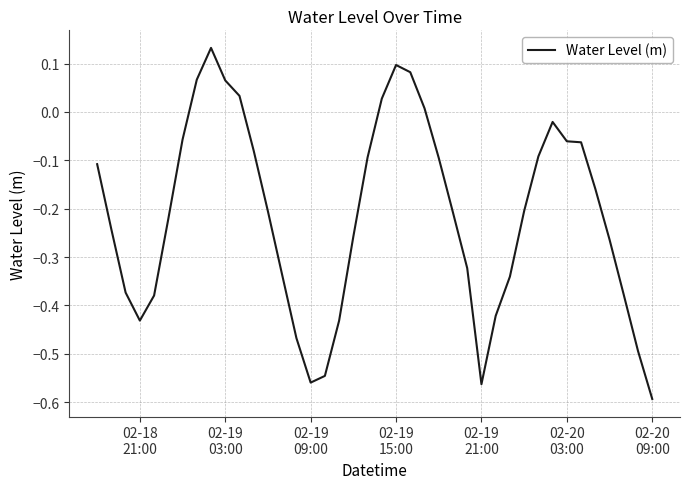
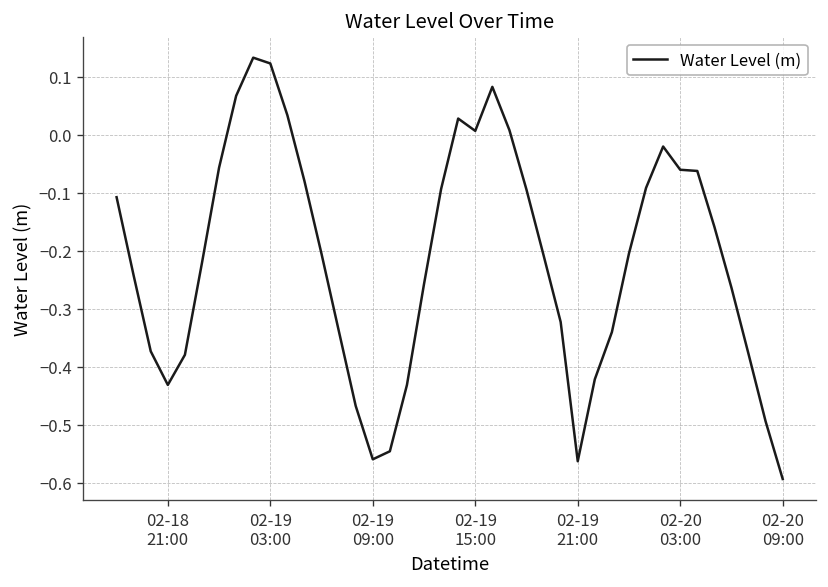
  {
    "02-18 21:00": -0.43,
-   "02-19 03:00": 0.07,
+   "02-19 03:00": 0.12,
    "02-19 09:00": -0.56,
-   "02-19 15:00": 0.10,
+   "02-19 15:00": 0.01,
    "02-19 21:00": -0.56,
    "02-20 03:00": -0.06,
    "02-20 09:00": -0.59
  }
